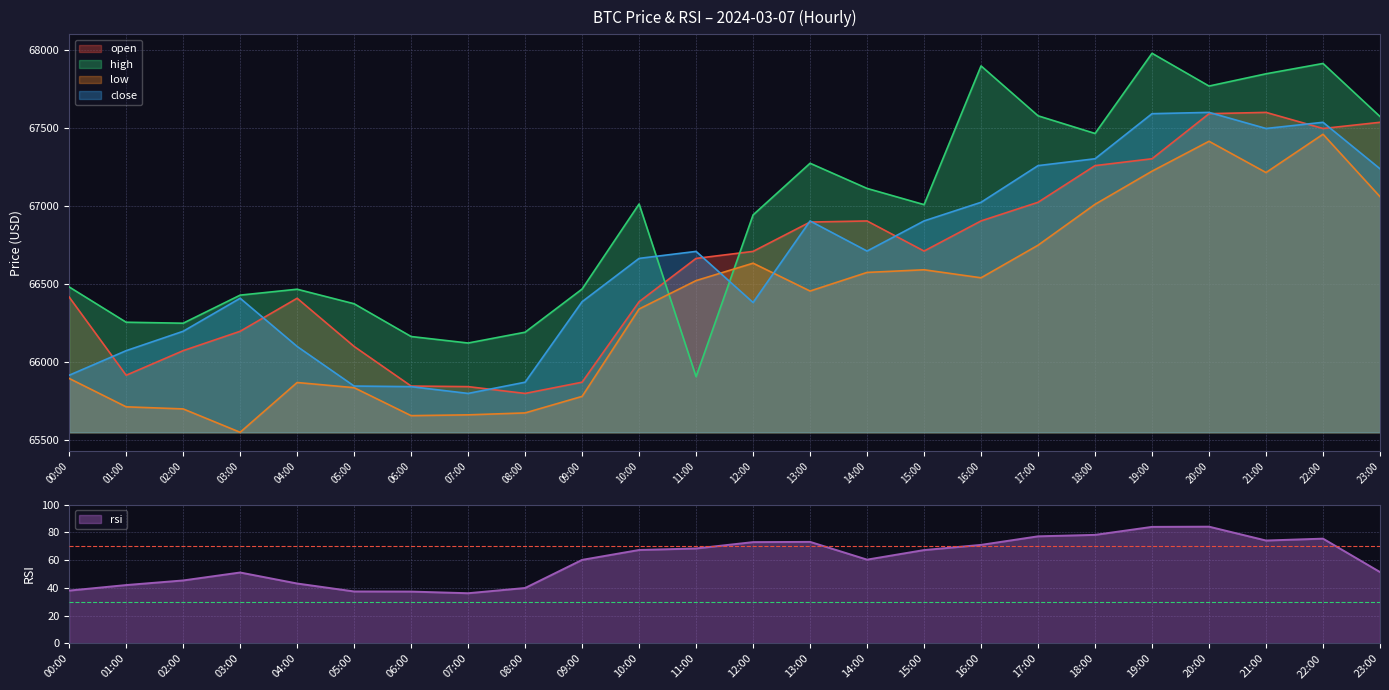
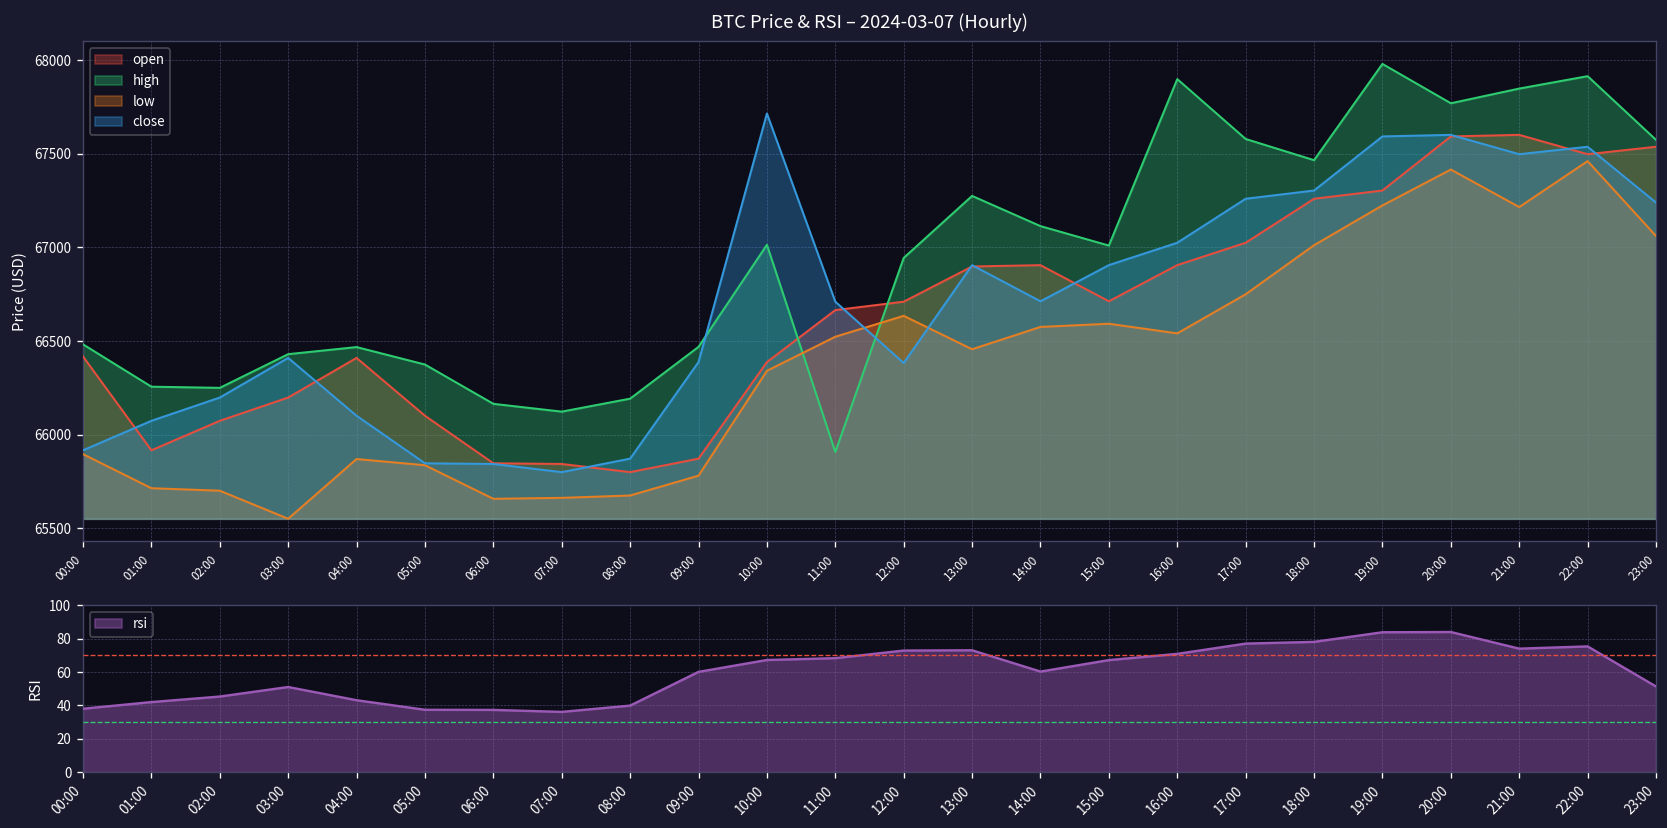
  {
    "BTC Price & RSI – 2024-03-07 (Hourly)": {
      "high": {
        "00:00": 66480,
        "01:00": 66260,
        "02:00": 66250,
        "03:00": 66430,
        "04:00": 66470,
        "05:00": 66370,
        "06:00": 66160,
        "07:00": 66120,
        "08:00": 66190,
        "09:00": 66470,
        "10:00": 67010,
        "11:00": 65910,
        "12:00": 66940,
        "13:00": 67280,
        "14:00": 67110,
        "15:00": 67010,
        "16:00": 67900,
        "17:00": 67580,
        "18:00": 67470,
        "19:00": 67980,
        "20:00": 67770,
        "21:00": 67850,
        "22:00": 67910,
        "23:00": 67570
      },
      "close": {
        "00:00": 65920,
        "01:00": 66070,
        "02:00": 66200,
        "03:00": 66410,
        "04:00": 66100,
        "07:00": 65800,
        "08:00": 65870,
        "09:00": 66390,
-       "10:00": 66670,
+       "10:00": 67720,
        "11:00": 66710,
        "12:00": 66380,
        "14:00": 66710,
        "15:00": 66910,
        "16:00": 67020,
        "17:00": 67260,
        "18:00": 67300,
        "19:00": 67590,
        "21:00": 67500,
        "22:00": 67540,
        "23:00": 67240
      }
    }
  }
